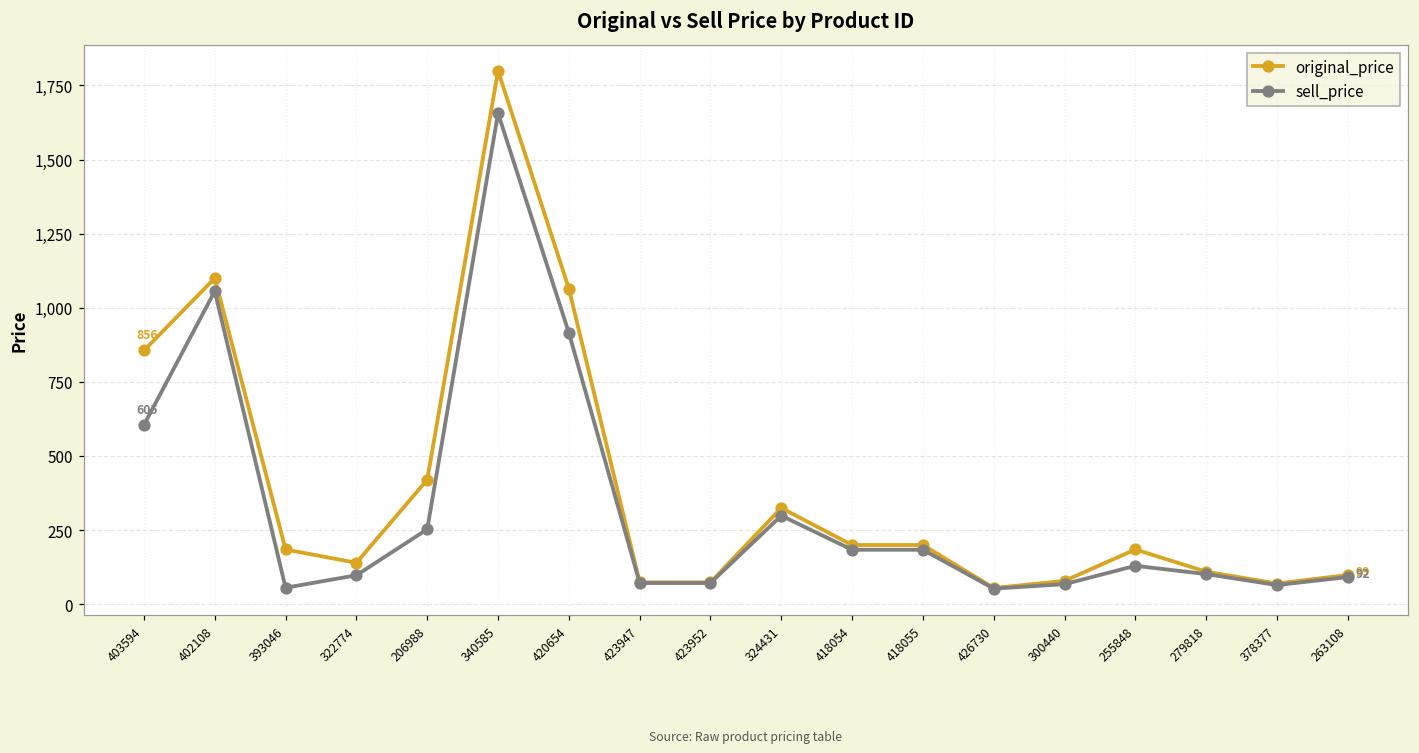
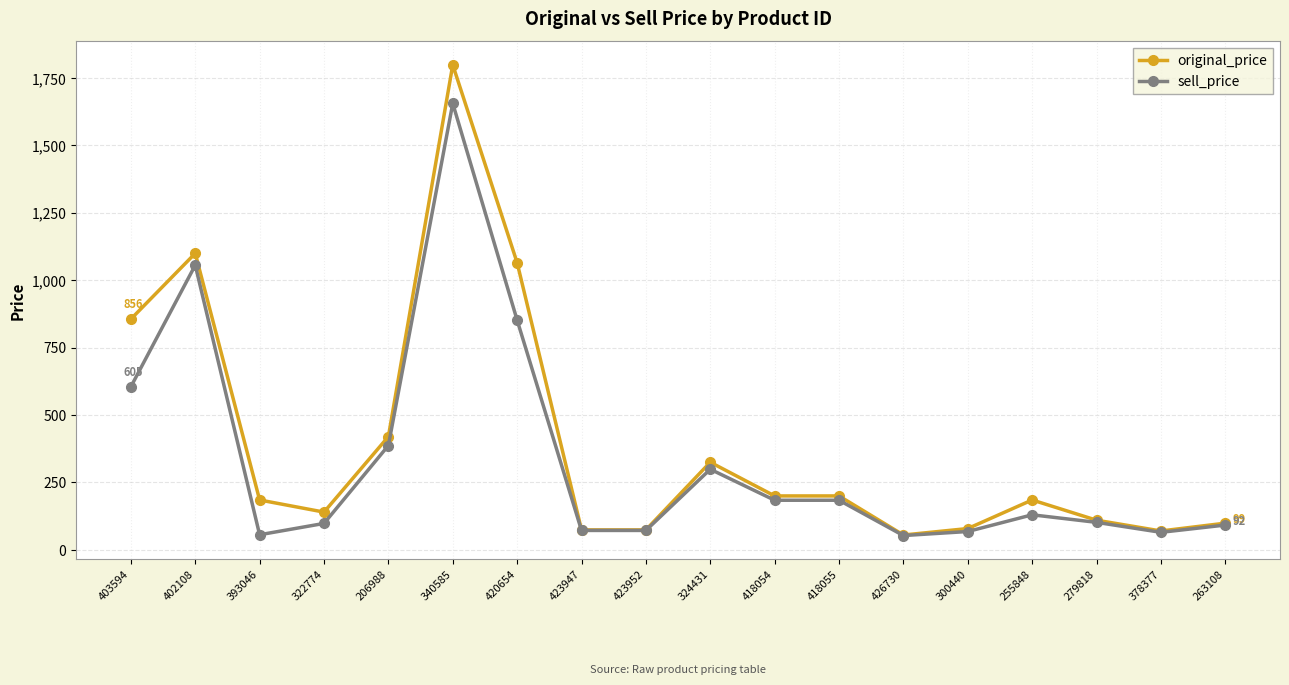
  {
    "original_price": {
      "403594": "856"
    },
    "sell_price": {
      "402108": "1,060",
      "393046": "60",
      "322774": "100",
-     "206988": "250",
+     "206988": "390",
      "340585": "1,660",
-     "420654": "920",
+     "420654": "850",
      "324431": "300",
      "418054": "180",
      "418055": "180",
      "300440": "70",
      "255848": "130"
    }
  }
